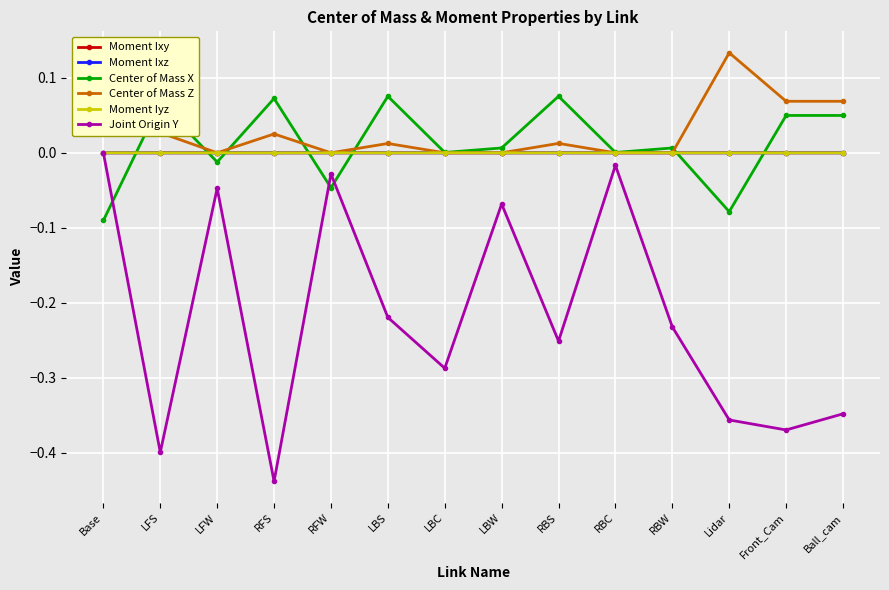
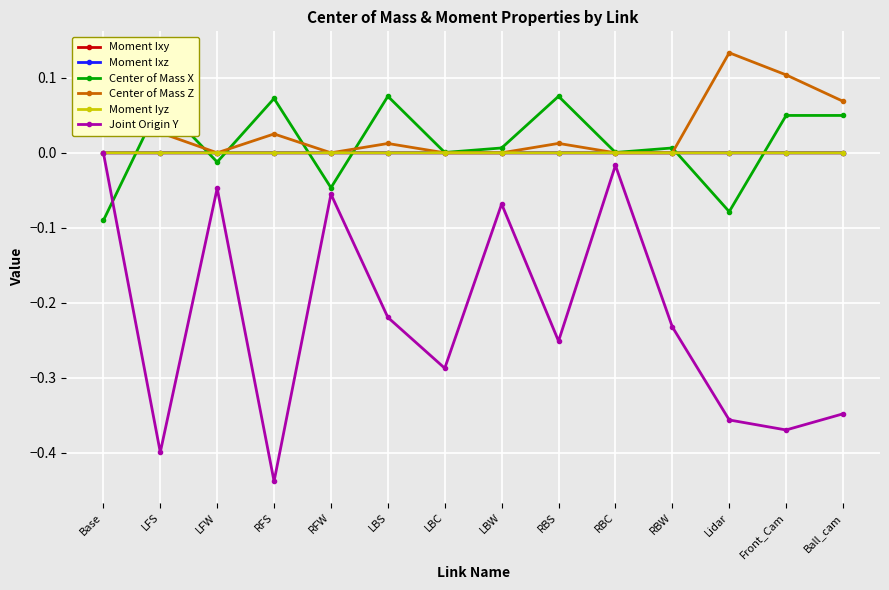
  {
    "Moment Iyz": {
      "LFS": 0.00,
      "RFS": 0.00,
      "LBS": 0.00,
      "RBS": 0.00,
      "Lidar": 0.00,
      "Front_Cam": 0.00,
      "Ball_cam": 0.00
    },
    "Center of Mass X": {
      "Base": -0.09,
      "LFW": -0.01,
      "RFS": 0.07,
      "RFW": -0.05,
      "LBS": 0.08,
      "LBW": 0.01,
      "RBS": 0.08,
      "RBW": 0.01,
      "Lidar": -0.08,
      "Front_Cam": 0.05,
      "Ball_cam": 0.05
    },
    "Center of Mass Z": {
      "RFS": 0.03,
      "LBS": 0.01,
      "RBS": 0.01,
      "Lidar": 0.13,
-     "Front_Cam": 0.07,
+     "Front_Cam": 0.10,
      "Ball_cam": 0.07
    },
    "Joint Origin Y": {
      "LFS": -0.40,
      "LFW": -0.05,
      "RFS": -0.44,
-     "RFW": -0.03,
+     "RFW": -0.06,
      "LBS": -0.22,
      "LBC": -0.29,
      "LBW": -0.07,
      "RBS": -0.25,
      "RBC": -0.02,
      "RBW": -0.23,
      "Lidar": -0.36,
      "Front_Cam": -0.37,
      "Ball_cam": -0.35
    }
  }
